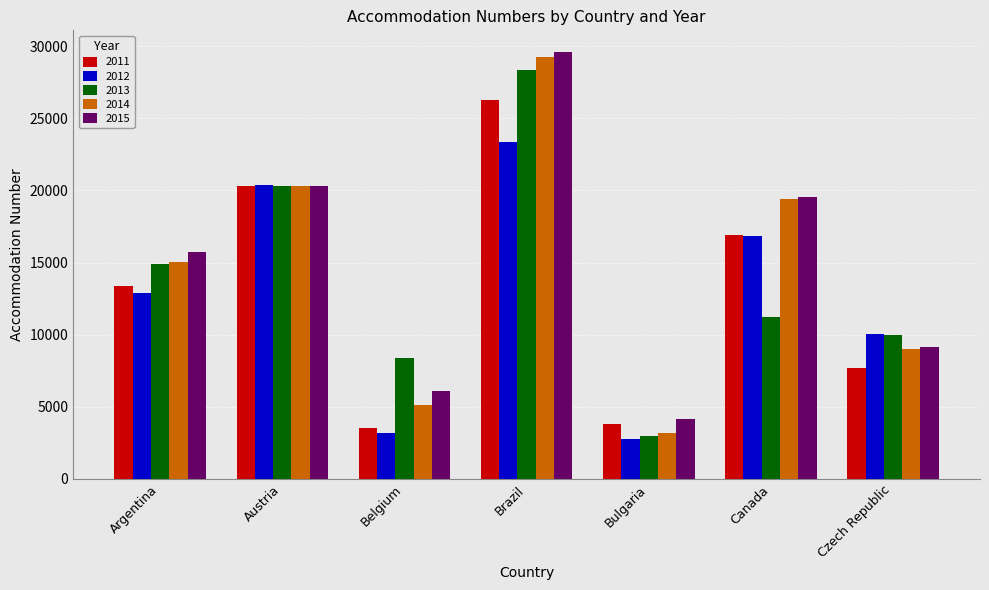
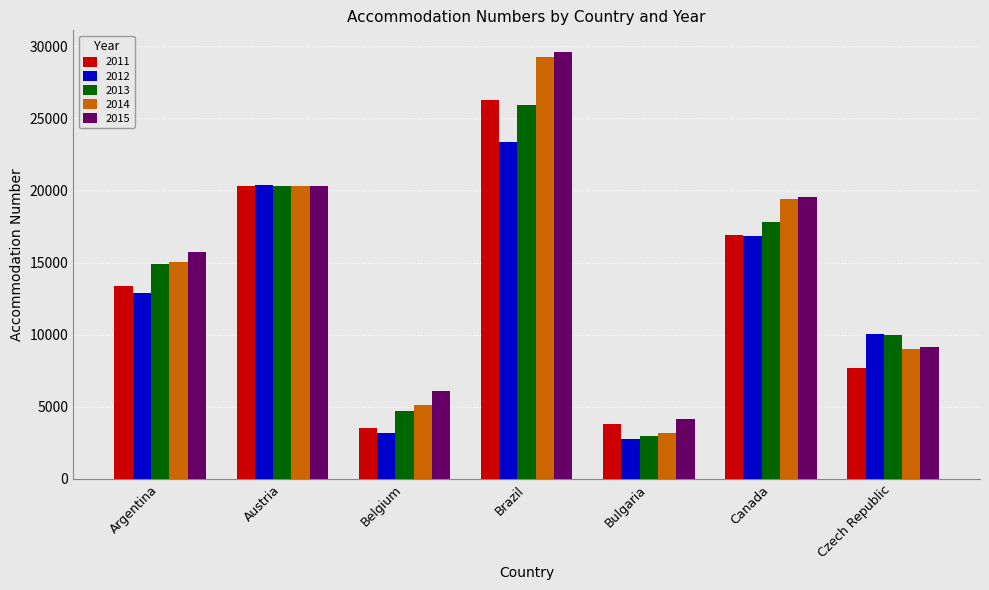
  {
    "2011": {
      "Argentina": 13400,
      "Austria": 20300,
      "Belgium": 3500,
      "Brazil": 26300,
      "Bulgaria": 3800,
      "Canada": 16900,
      "Czech Republic": 7700
    },
    "2012": {
      "Argentina": 12900,
      "Austria": 20400,
      "Belgium": 3100,
      "Brazil": 23400,
      "Bulgaria": 2800,
      "Canada": 16800,
      "Czech Republic": 10100
    },
    "2013": {
      "Argentina": 14900,
      "Austria": 20300,
-     "Belgium": 8400,
-     "Brazil": 28300,
+     "Belgium": 4700,
+     "Brazil": 25900,
      "Bulgaria": 3000,
-     "Canada": 11300,
+     "Canada": 17800,
      "Czech Republic": 10000
    },
    "2014": {
      "Argentina": 15000,
      "Austria": 20300,
      "Belgium": 5100,
      "Brazil": 29300,
      "Bulgaria": 3200,
      "Canada": 19400,
      "Czech Republic": 9000
    },
    "2015": {
      "Argentina": 15700,
      "Austria": 20300,
      "Belgium": 6100,
      "Brazil": 29600,
      "Bulgaria": 4200,
      "Canada": 19600,
      "Czech Republic": 9200
    }
  }
